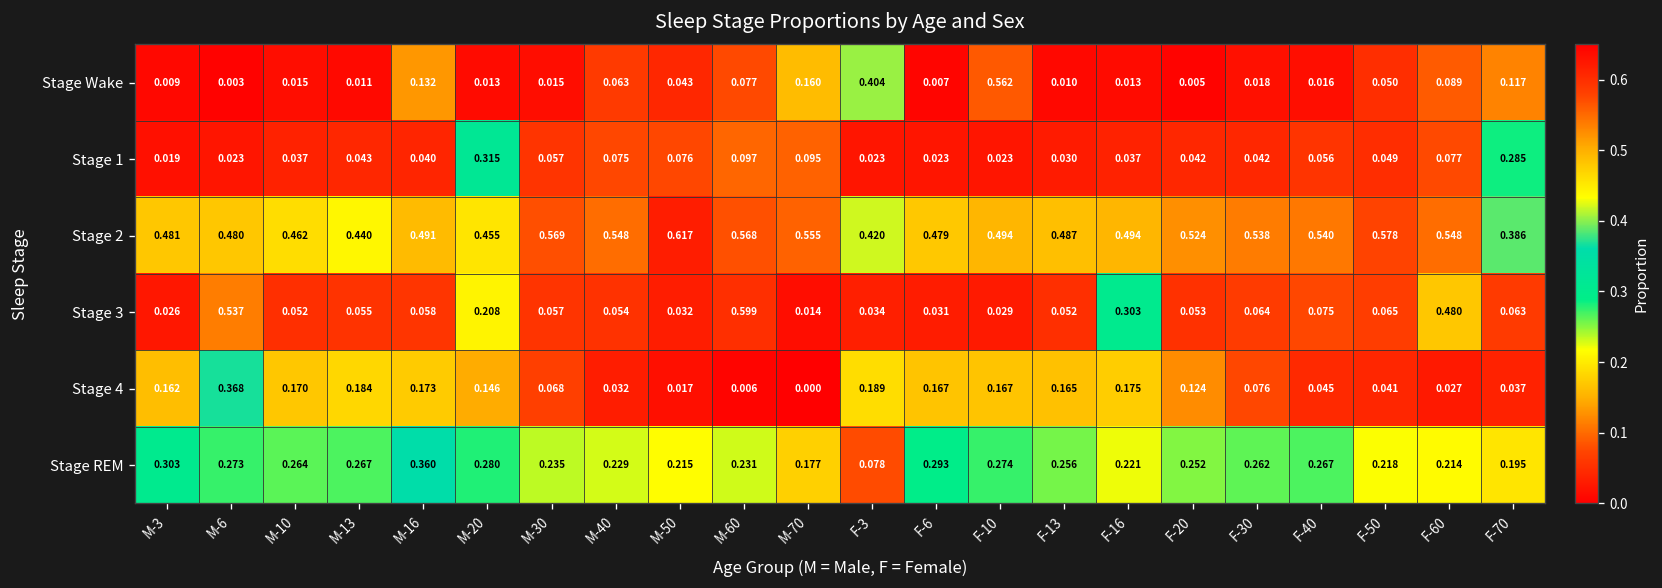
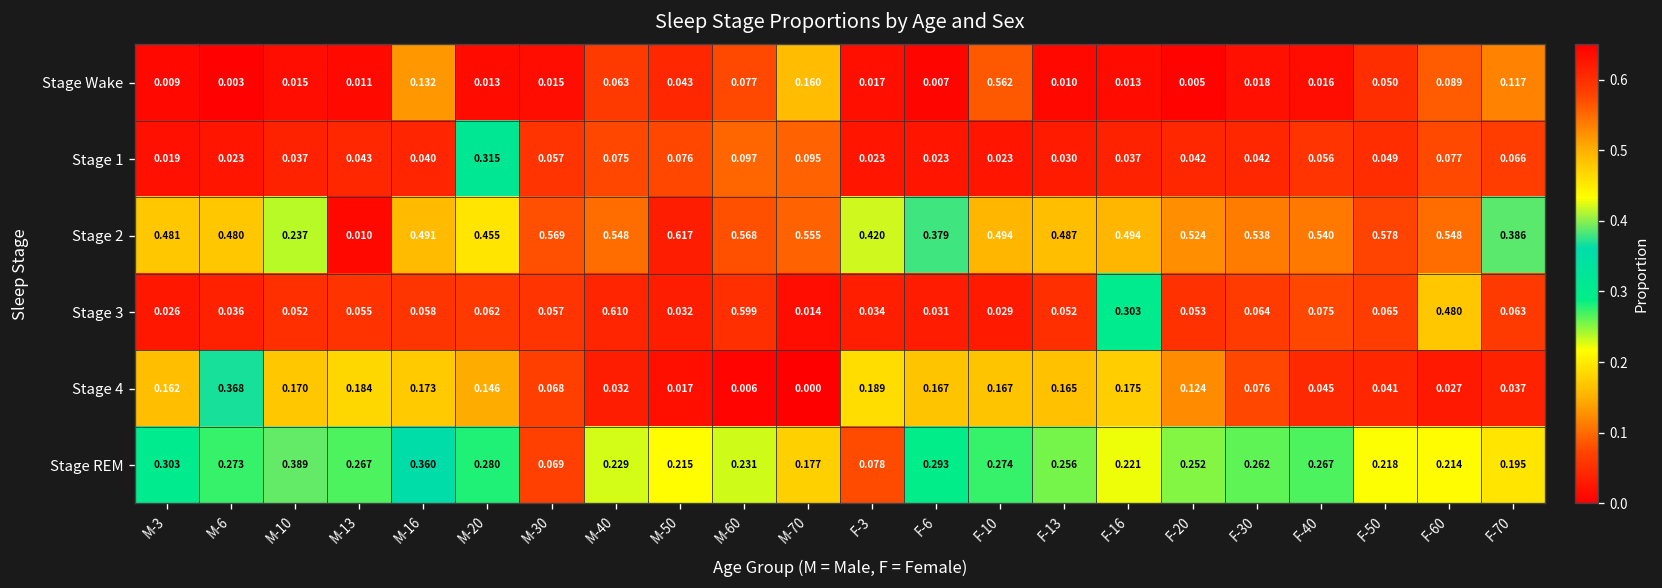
  {
    "Stage Wake": {
      "M-3": 0.009,
      "M-6": 0.003,
      "M-10": 0.015,
      "M-13": 0.011,
      "M-16": 0.132,
      "M-20": 0.013,
      "M-30": 0.015,
      "M-40": 0.063,
      "M-50": 0.043,
      "M-60": 0.077,
      "M-70": 0.160,
-     "F-3": 0.404,
+     "F-3": 0.017,
      "F-6": 0.007,
      "F-10": 0.562,
      "F-13": 0.010,
      "F-16": 0.013,
      "F-20": 0.005,
      "F-30": 0.018,
      "F-40": 0.016,
      "F-50": 0.050,
      "F-60": 0.089,
      "F-70": 0.117
    },
    "Stage 1": {
      "M-3": 0.019,
      "M-6": 0.023,
      "M-10": 0.037,
      "M-13": 0.043,
      "M-16": 0.040,
      "M-20": 0.315,
      "M-30": 0.057,
      "M-40": 0.075,
      "M-50": 0.076,
      "M-60": 0.097,
      "M-70": 0.095,
      "F-3": 0.023,
      "F-6": 0.023,
      "F-10": 0.023,
      "F-13": 0.030,
      "F-16": 0.037,
      "F-20": 0.042,
      "F-30": 0.042,
      "F-40": 0.056,
      "F-50": 0.049,
      "F-60": 0.077,
-     "F-70": 0.285
+     "F-70": 0.066
    },
    "Stage 2": {
      "M-3": 0.481,
      "M-6": 0.480,
-     "M-10": 0.462,
-     "M-13": 0.440,
+     "M-10": 0.237,
+     "M-13": 0.010,
      "M-16": 0.491,
      "M-20": 0.455,
      "M-30": 0.569,
      "M-40": 0.548,
      "M-50": 0.617,
      "M-60": 0.568,
      "M-70": 0.555,
      "F-3": 0.420,
-     "F-6": 0.479,
+     "F-6": 0.379,
      "F-10": 0.494,
      "F-13": 0.487,
      "F-16": 0.494,
      "F-20": 0.524,
      "F-30": 0.538,
      "F-40": 0.540,
      "F-50": 0.578,
      "F-60": 0.548,
      "F-70": 0.386
    },
    "Stage 3": {
      "M-3": 0.026,
-     "M-6": 0.537,
+     "M-6": 0.036,
      "M-10": 0.052,
      "M-13": 0.055,
      "M-16": 0.058,
-     "M-20": 0.208,
+     "M-20": 0.062,
      "M-30": 0.057,
-     "M-40": 0.054,
+     "M-40": 0.610,
      "M-50": 0.032,
      "M-60": 0.599,
      "M-70": 0.014,
      "F-3": 0.034,
      "F-6": 0.031,
      "F-10": 0.029,
      "F-13": 0.052,
      "F-16": 0.303,
      "F-20": 0.053,
      "F-30": 0.064,
      "F-40": 0.075,
      "F-50": 0.065,
      "F-60": 0.480,
      "F-70": 0.063
    },
    "Stage 4": {
      "M-3": 0.162,
      "M-6": 0.368,
      "M-10": 0.170,
      "M-13": 0.184,
      "M-16": 0.173,
      "M-20": 0.146,
      "M-30": 0.068,
      "M-40": 0.032,
      "M-50": 0.017,
      "M-60": 0.006,
      "M-70": 0.000,
      "F-3": 0.189,
      "F-6": 0.167,
      "F-10": 0.167,
      "F-13": 0.165,
      "F-16": 0.175,
      "F-20": 0.124,
      "F-30": 0.076,
      "F-40": 0.045,
      "F-50": 0.041,
      "F-60": 0.027,
      "F-70": 0.037
    },
    "Stage REM": {
      "M-3": 0.303,
      "M-6": 0.273,
-     "M-10": 0.264,
+     "M-10": 0.389,
      "M-13": 0.267,
      "M-16": 0.360,
      "M-20": 0.280,
-     "M-30": 0.235,
+     "M-30": 0.069,
      "M-40": 0.229,
      "M-50": 0.215,
      "M-60": 0.231,
      "M-70": 0.177,
      "F-3": 0.078,
      "F-6": 0.293,
      "F-10": 0.274,
      "F-13": 0.256,
      "F-16": 0.221,
      "F-20": 0.252,
      "F-30": 0.262,
      "F-40": 0.267,
      "F-50": 0.218,
      "F-60": 0.214,
      "F-70": 0.195
    }
  }
